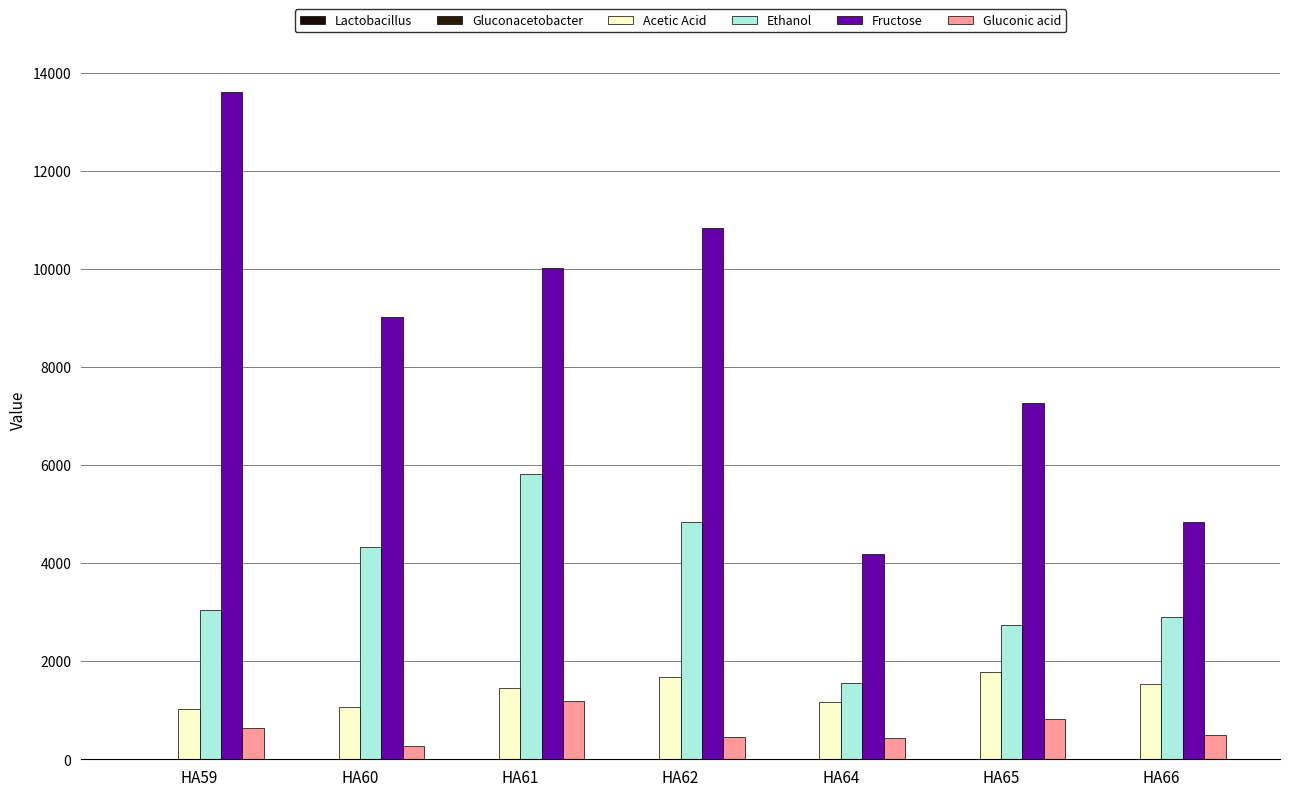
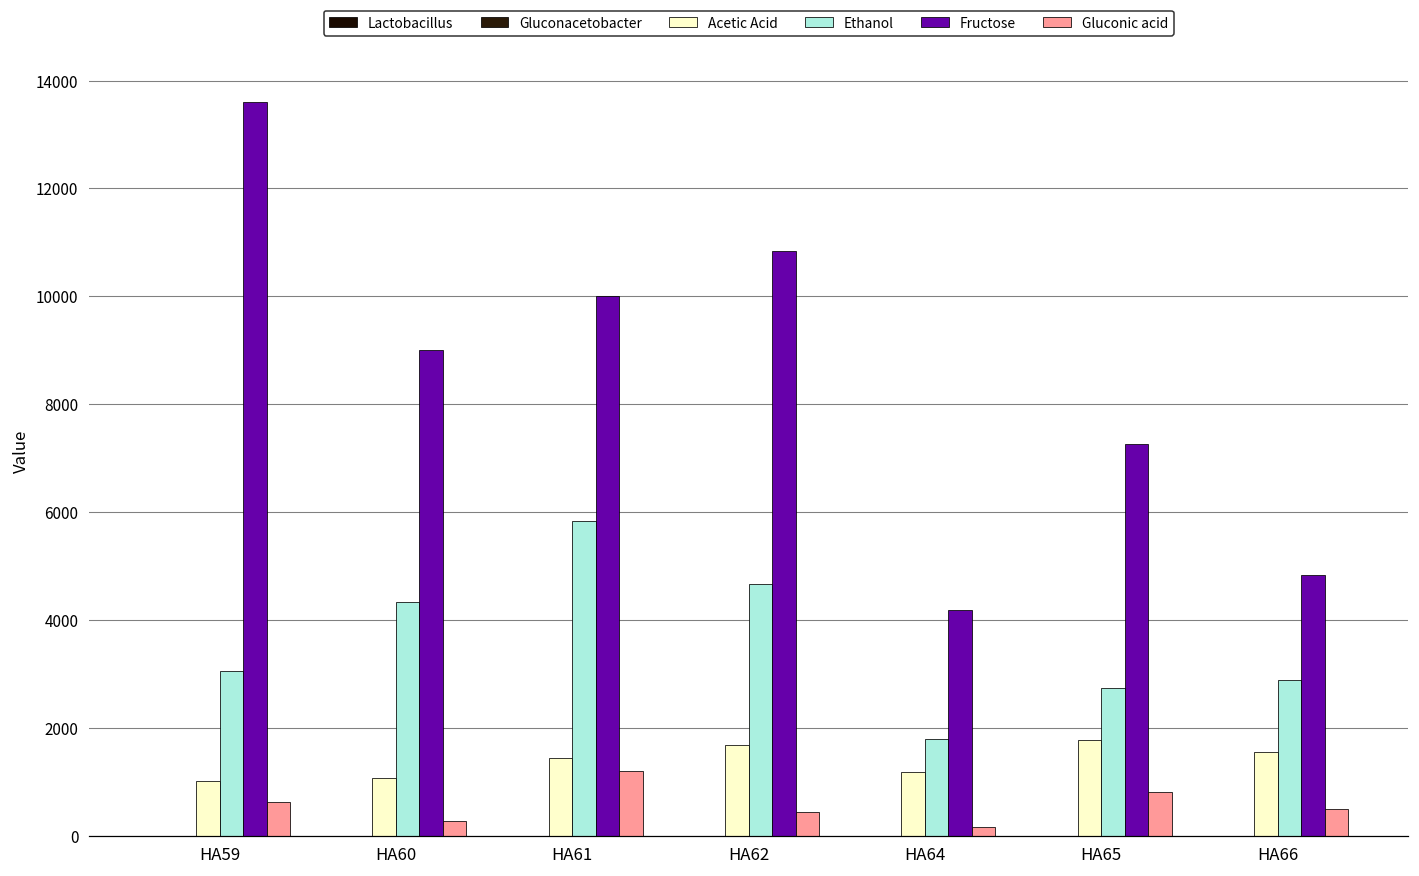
  {
    "Acetic Acid": {
      "HA59": 1000,
      "HA60": 1100,
      "HA61": 1400,
      "HA62": 1700,
      "HA64": 1200,
      "HA65": 1800,
      "HA66": 1500
    },
    "Ethanol": {
      "HA59": 3000,
      "HA60": 4300,
      "HA61": 5800,
-     "HA62": 4800,
-     "HA64": 1500,
+     "HA62": 4700,
+     "HA64": 1800,
      "HA65": 2700,
      "HA66": 2900
    },
    "Fructose": {
      "HA59": 13600,
      "HA60": 9000,
      "HA61": 10000,
      "HA62": 10800,
      "HA64": 4200,
      "HA65": 7300,
      "HA66": 4800
    },
    "Gluconic acid": {
      "HA59": 600,
      "HA60": 300,
      "HA61": 1200,
      "HA62": 400,
-     "HA64": 400,
+     "HA64": 200,
      "HA65": 800,
      "HA66": 500
    }
  }
